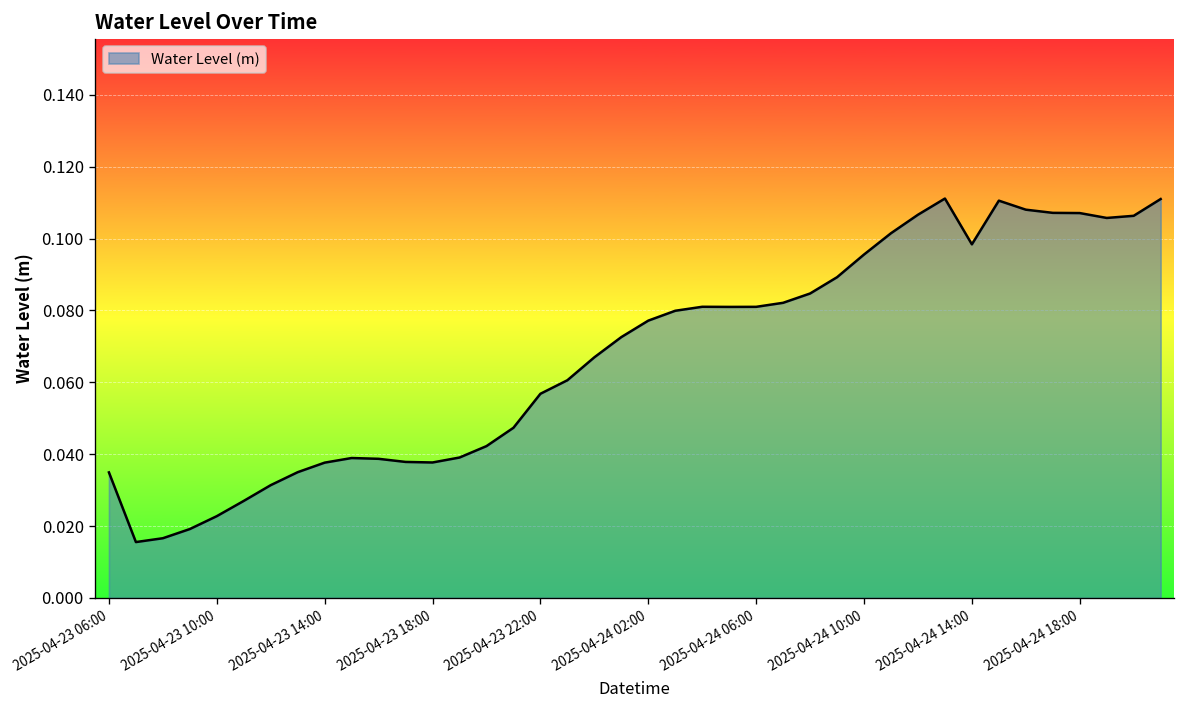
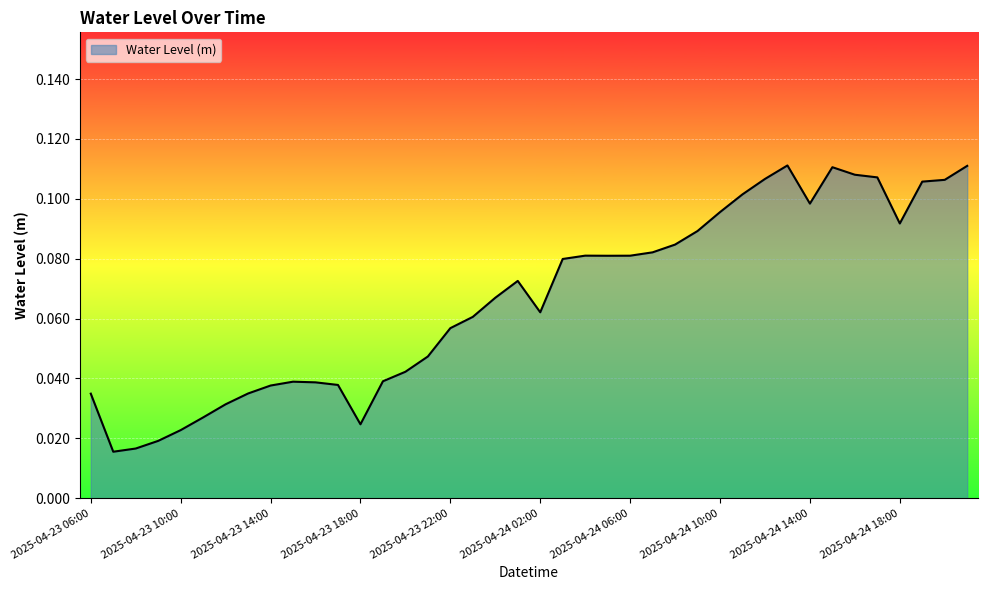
  {
    "2025-04-23 06:00": 0.035,
    "2025-04-23 10:00": 0.023,
    "2025-04-23 14:00": 0.038,
-   "2025-04-23 18:00": 0.038,
+   "2025-04-23 18:00": 0.025,
    "2025-04-23 22:00": 0.057,
-   "2025-04-24 02:00": 0.077,
+   "2025-04-24 02:00": 0.062,
    "2025-04-24 06:00": 0.081,
    "2025-04-24 10:00": 0.096,
    "2025-04-24 14:00": 0.098,
-   "2025-04-24 18:00": 0.107
+   "2025-04-24 18:00": 0.092
  }
